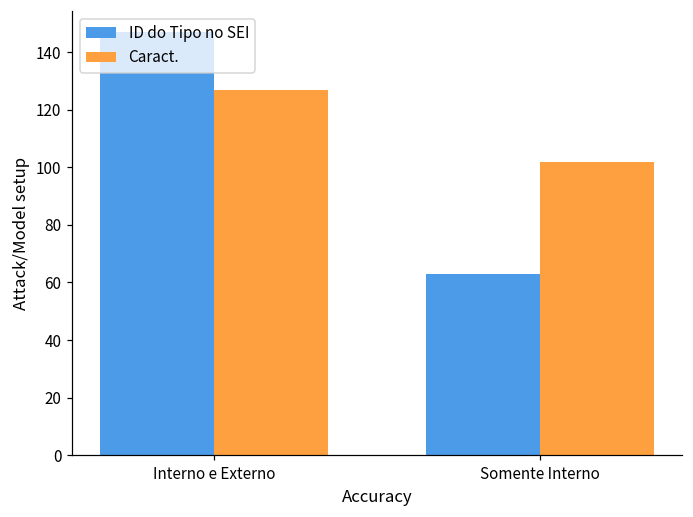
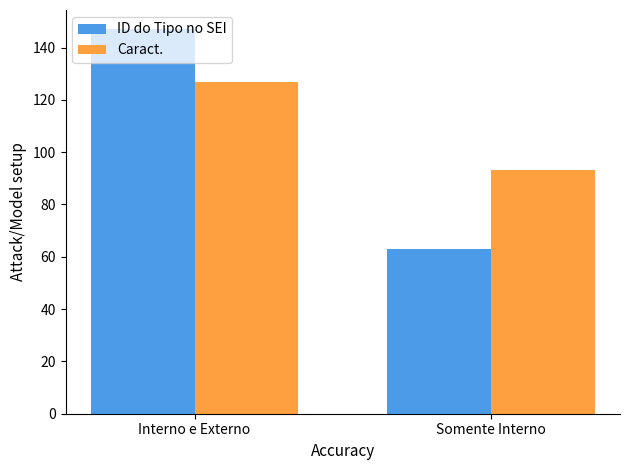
  {
    "ID do Tipo no SEI": {
      "Somente Interno": 63
    },
    "Caract.": {
      "Interno e Externo": 127,
-     "Somente Interno": 102
+     "Somente Interno": 93
    }
  }
